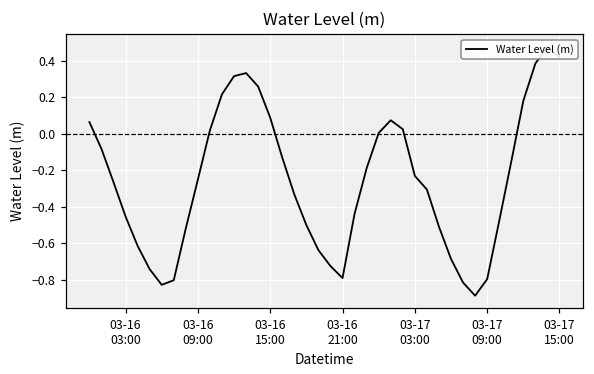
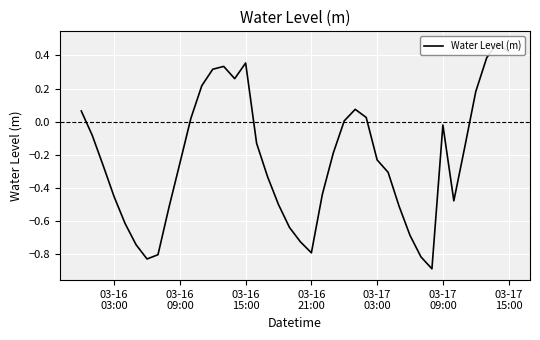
  {
    "03-16 03:00": -0.45,
    "03-16 09:00": -0.25,
-   "03-16 15:00": 0.09,
+   "03-16 15:00": 0.35,
    "03-16 21:00": -0.79,
    "03-17 03:00": -0.23,
-   "03-17 09:00": -0.80
+   "03-17 09:00": -0.02
  }
